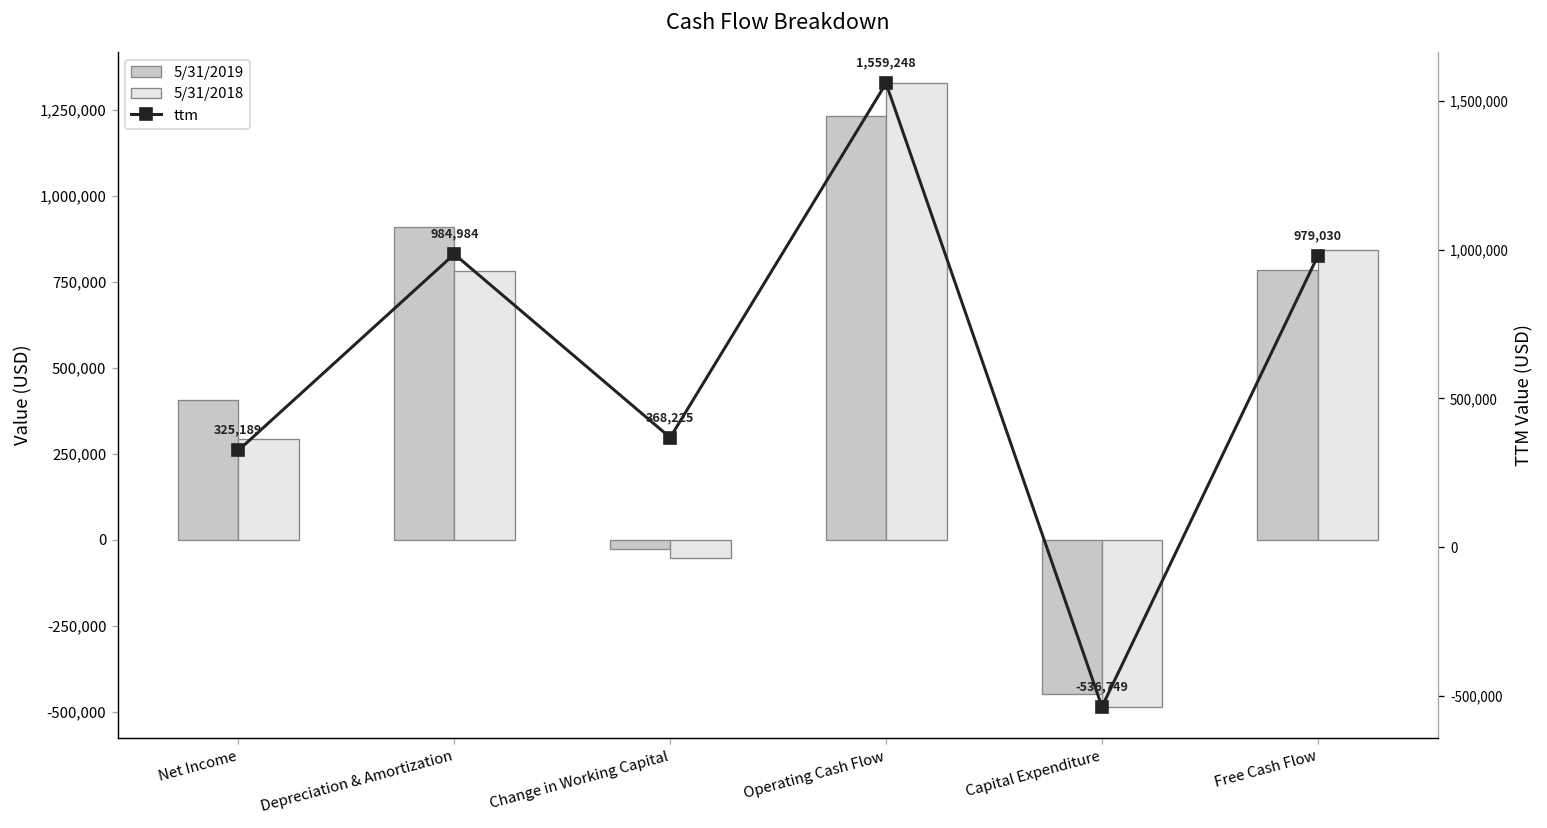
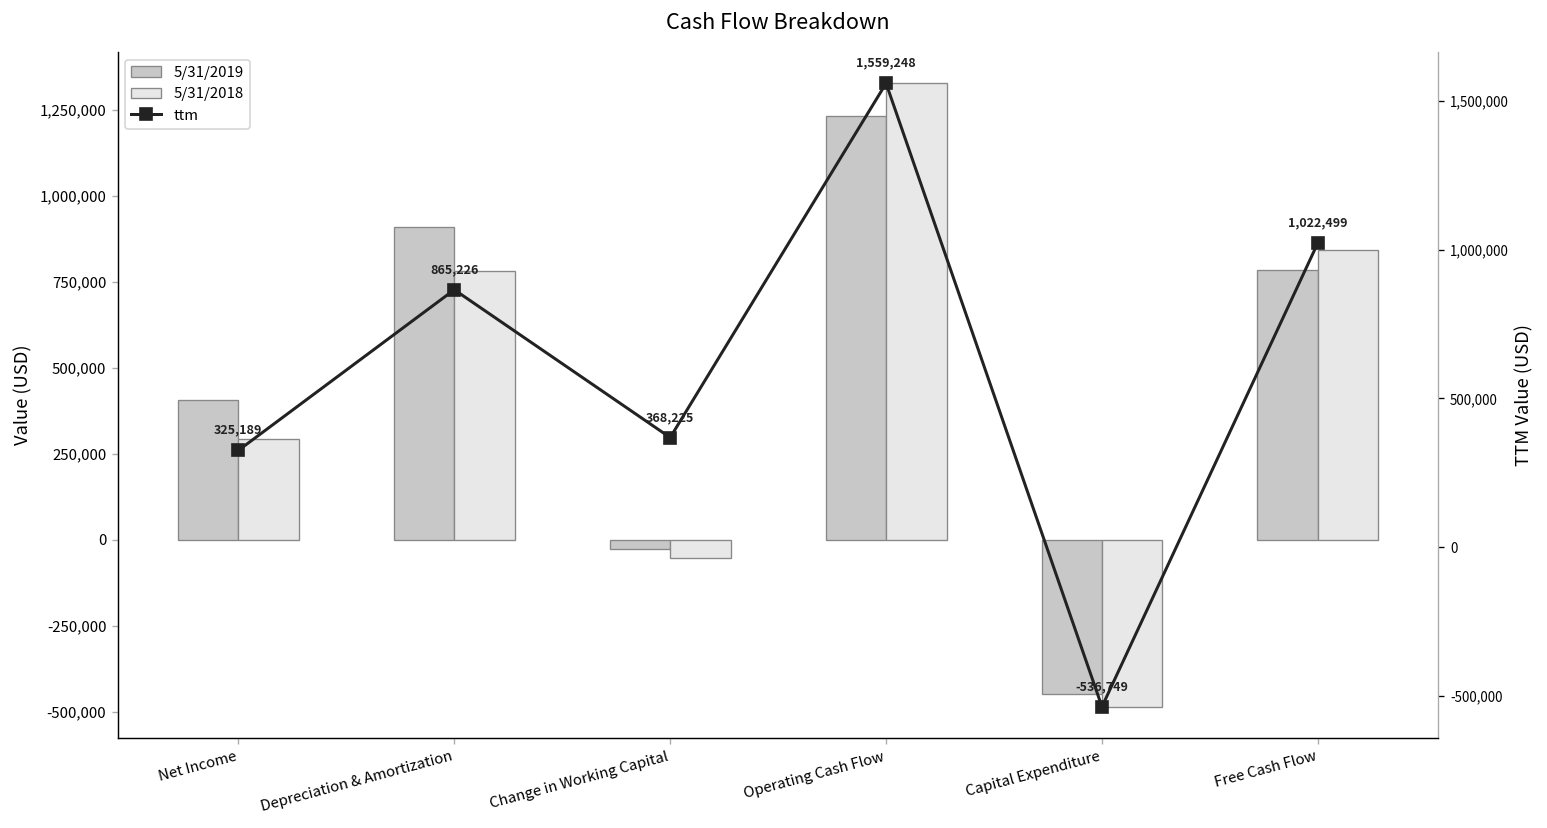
  {
    "ttm": {
      "Net Income": "325,189",
-     "Depreciation & Amortization": "984,984",
+     "Depreciation & Amortization": "865,226",
      "Change in Working Capital": "368,225",
      "Operating Cash Flow": "1,559,248",
      "Capital Expenditure": "-536,749",
-     "Free Cash Flow": "979,030"
+     "Free Cash Flow": "1,022,499"
    }
  }
